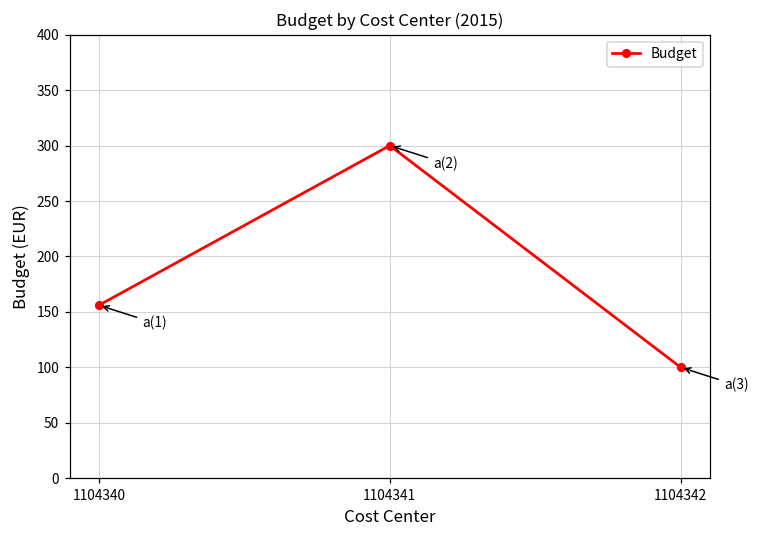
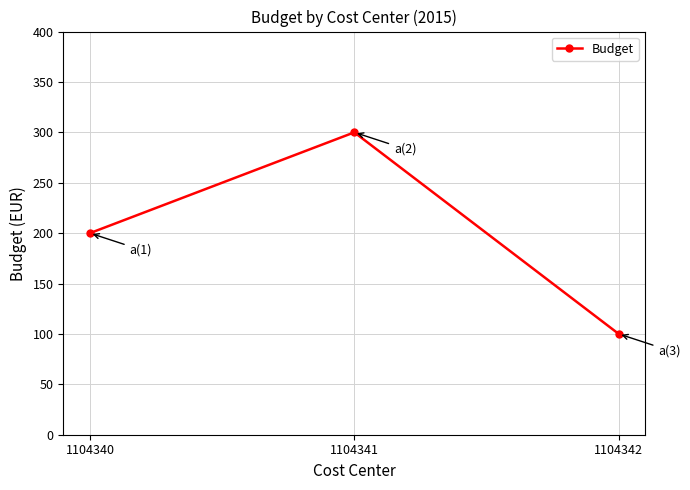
  {
-   "1104340": 156
+   "1104340": 200
  }
